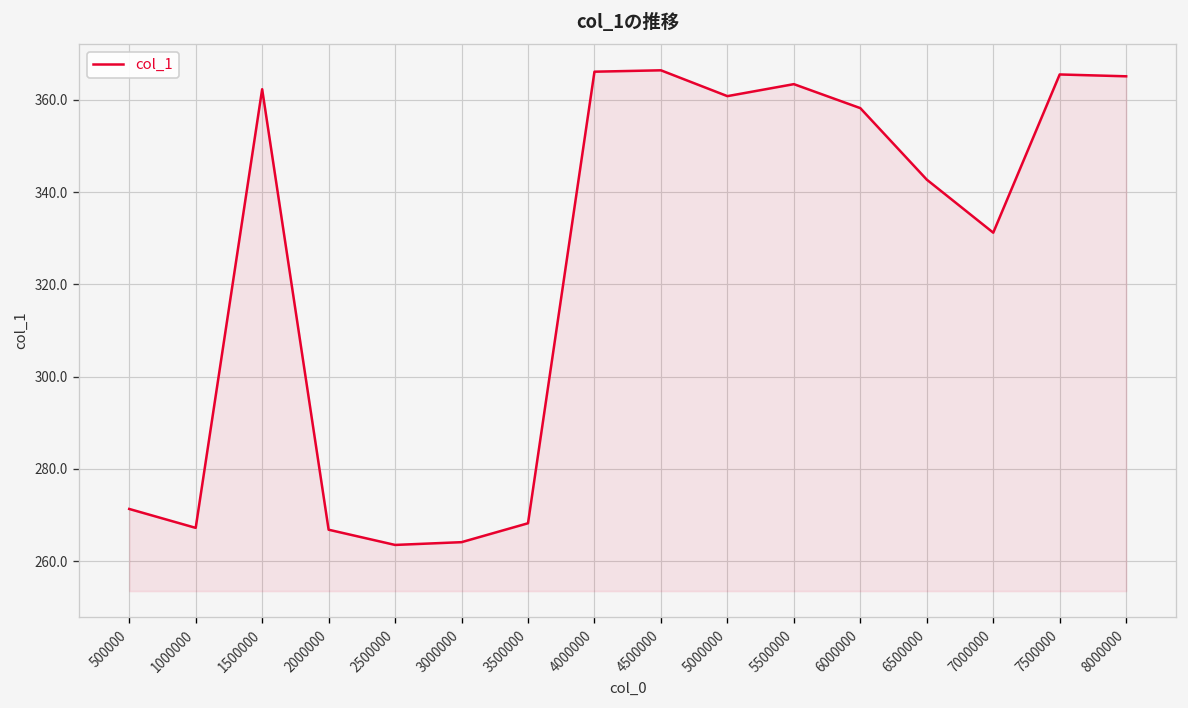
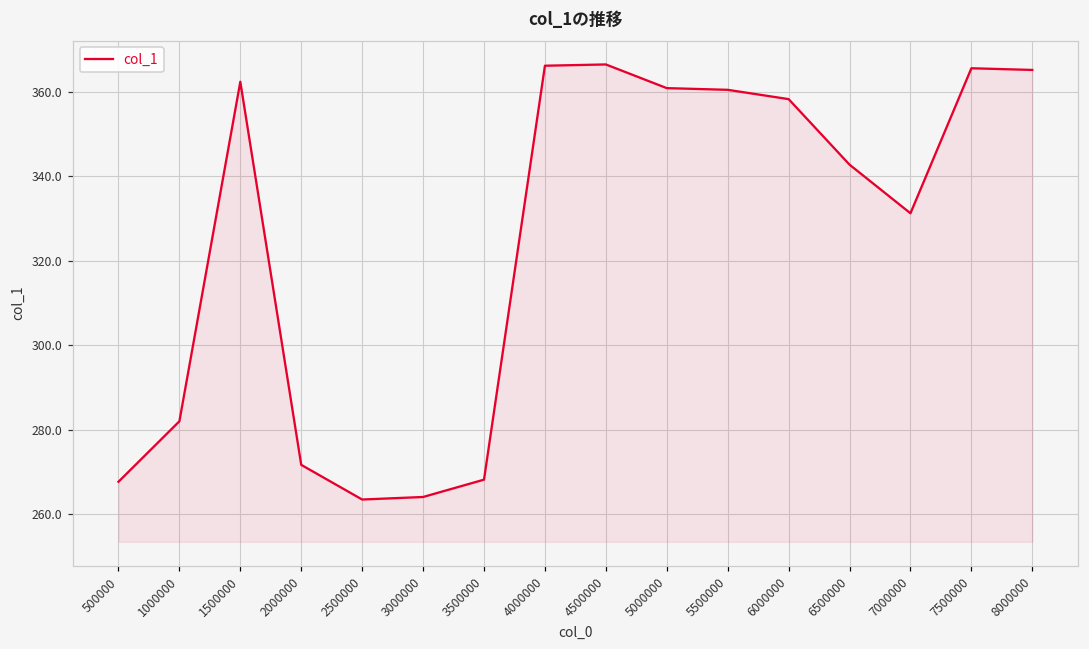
  {
-   "500000": 271,
-   "1000000": 267,
+   "500000": 268,
+   "1000000": 282,
    "1500000": 362,
-   "2000000": 267,
+   "2000000": 272,
    "2500000": 264,
    "3000000": 264,
    "3500000": 268,
    "4000000": 366,
    "4500000": 366,
    "5000000": 361,
-   "5500000": 363,
+   "5500000": 360,
    "6000000": 358,
    "6500000": 343,
    "7000000": 331,
    "7500000": 366,
    "8000000": 365
  }
